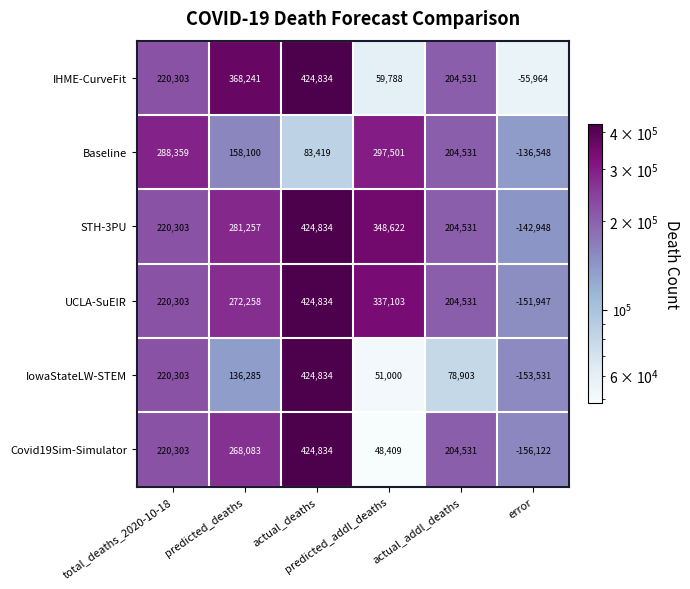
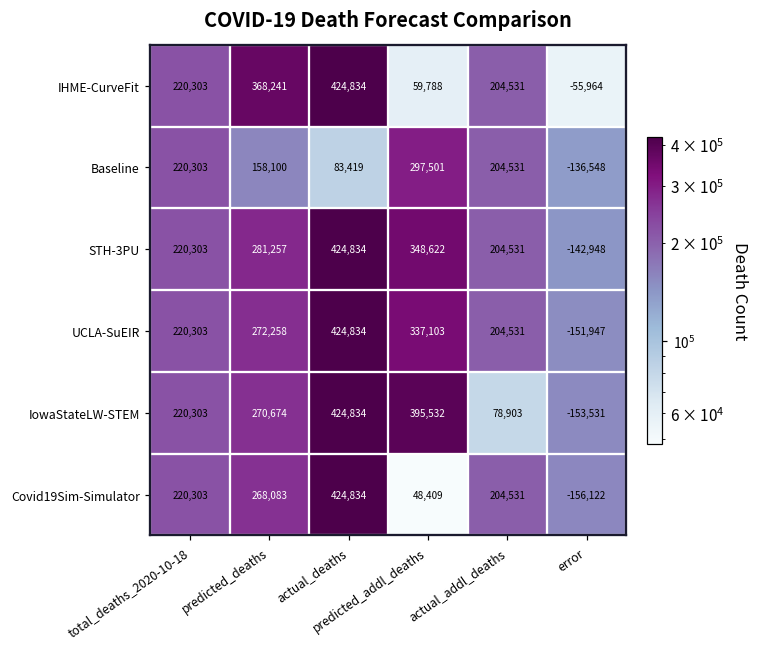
  {
    "IHME-CurveFit": {
      "total_deaths_2020-10-18": "220,303",
      "predicted_deaths": "368,241",
      "actual_deaths": "424,834",
      "predicted_addl_deaths": "59,788",
      "actual_addl_deaths": "204,531",
      "error": "-55,964"
    },
    "Baseline": {
-     "total_deaths_2020-10-18": "288,359",
+     "total_deaths_2020-10-18": "220,303",
      "predicted_deaths": "158,100",
      "actual_deaths": "83,419",
      "predicted_addl_deaths": "297,501",
      "actual_addl_deaths": "204,531",
      "error": "-136,548"
    },
    "STH-3PU": {
      "total_deaths_2020-10-18": "220,303",
      "predicted_deaths": "281,257",
      "actual_deaths": "424,834",
      "predicted_addl_deaths": "348,622",
      "actual_addl_deaths": "204,531",
      "error": "-142,948"
    },
    "UCLA-SuEIR": {
      "total_deaths_2020-10-18": "220,303",
      "predicted_deaths": "272,258",
      "actual_deaths": "424,834",
      "predicted_addl_deaths": "337,103",
      "actual_addl_deaths": "204,531",
      "error": "-151,947"
    },
    "IowaStateLW-STEM": {
      "total_deaths_2020-10-18": "220,303",
-     "predicted_deaths": "136,285",
+     "predicted_deaths": "270,674",
      "actual_deaths": "424,834",
-     "predicted_addl_deaths": "51,000",
+     "predicted_addl_deaths": "395,532",
      "actual_addl_deaths": "78,903",
      "error": "-153,531"
    },
    "Covid19Sim-Simulator": {
      "total_deaths_2020-10-18": "220,303",
      "predicted_deaths": "268,083",
      "actual_deaths": "424,834",
      "predicted_addl_deaths": "48,409",
      "actual_addl_deaths": "204,531",
      "error": "-156,122"
    }
  }
